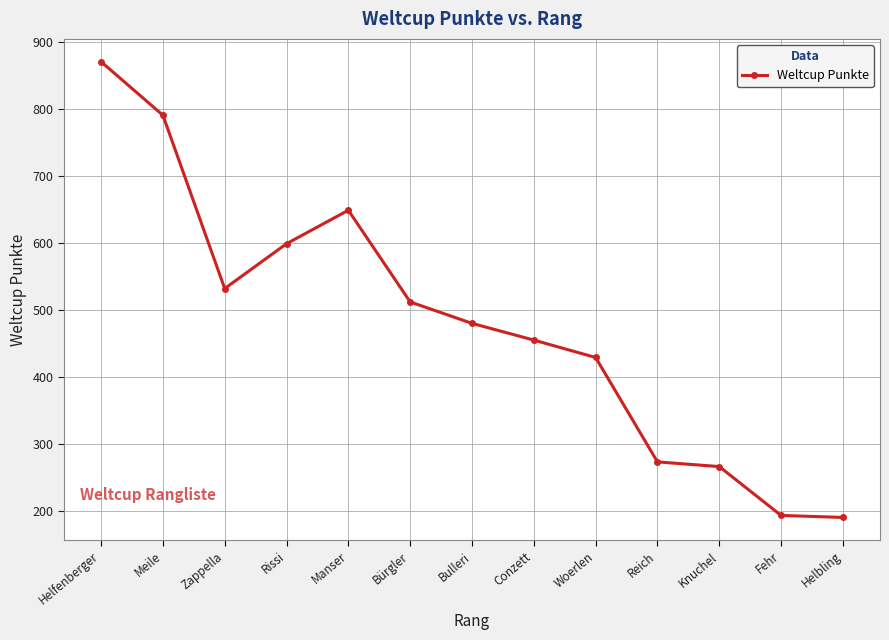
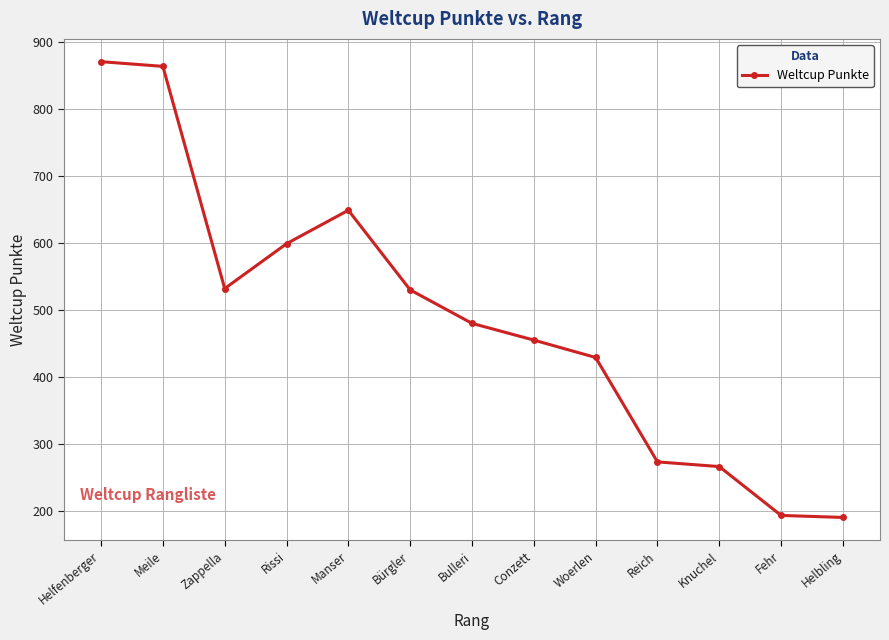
  {
    "Helfenberger": 870,
-   "Meile": 790,
+   "Meile": 860,
    "Zappella": 530,
    "Rissi": 600,
    "Manser": 650,
-   "Bürgler": 510,
+   "Bürgler": 530,
    "Bulleri": 480,
    "Conzett": 460,
    "Woerlen": 430,
    "Reich": 270,
    "Knuchel": 270,
    "Fehr": 190,
    "Helbling": 190
  }
